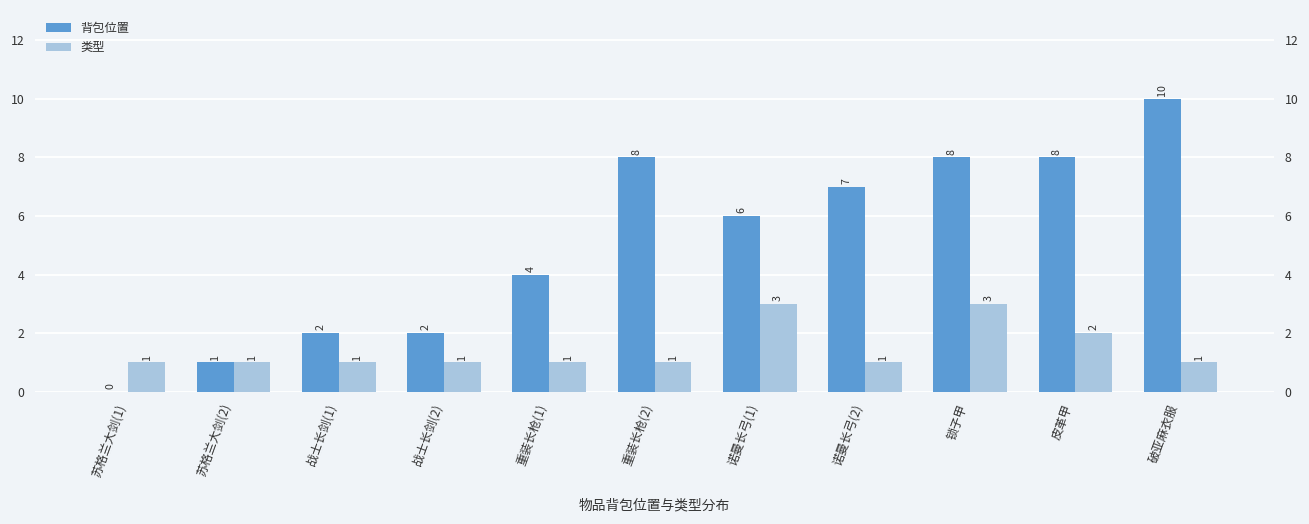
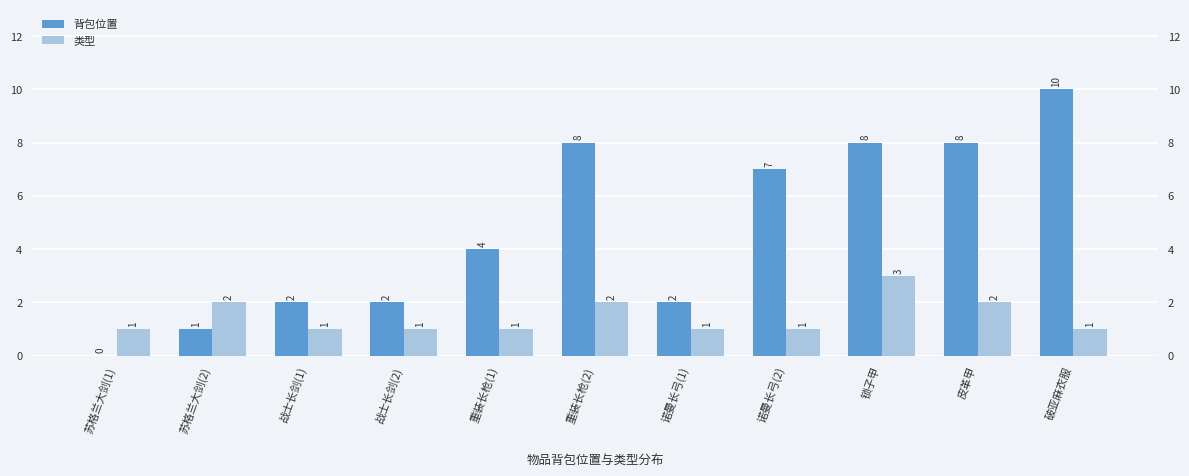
  {
    "背包位置": {
      "苏格兰大剑(1)": 0,
      "苏格兰大剑(2)": 1,
      "战士长剑(1)": 2,
      "战士长剑(2)": 2,
      "重装长枪(1)": 4,
      "重装长枪(2)": 8,
-     "诺曼长弓(1)": 6,
+     "诺曼长弓(1)": 2,
      "诺曼长弓(2)": 7,
      "锁子甲": 8,
      "皮革甲": 8,
      "破亚麻衣服": 10
    },
    "类型": {
      "苏格兰大剑(1)": 1,
-     "苏格兰大剑(2)": 1,
+     "苏格兰大剑(2)": 2,
      "战士长剑(1)": 1,
      "战士长剑(2)": 1,
      "重装长枪(1)": 1,
-     "重装长枪(2)": 1,
-     "诺曼长弓(1)": 3,
+     "重装长枪(2)": 2,
+     "诺曼长弓(1)": 1,
      "诺曼长弓(2)": 1,
      "锁子甲": 3,
      "皮革甲": 2,
      "破亚麻衣服": 1
    }
  }
